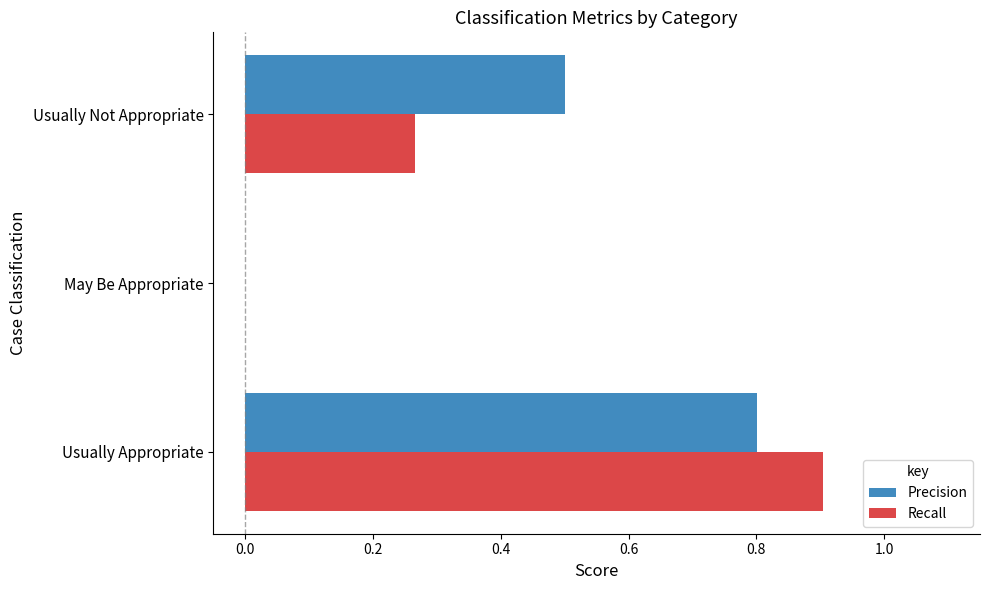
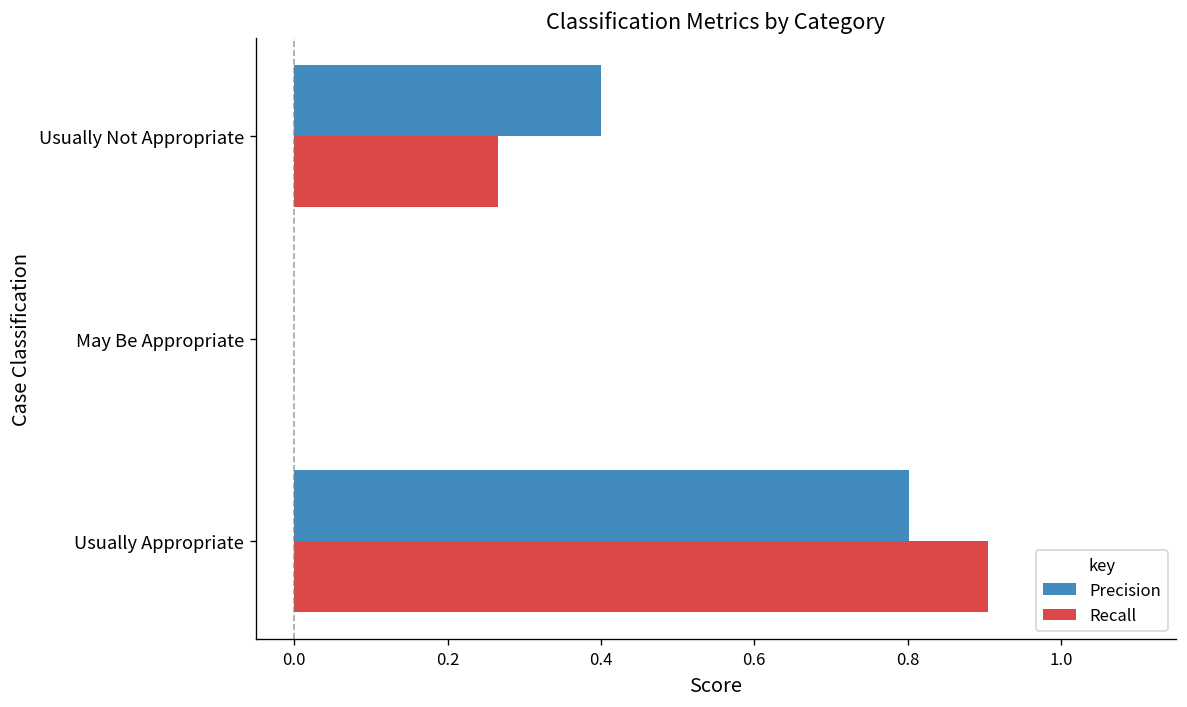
  {
    "Precision": {
-     "Usually Not Appropriate": 0.5,
+     "Usually Not Appropriate": 0.4,
      "May Be Appropriate": 0.0,
      "Usually Appropriate": 0.8
    },
    "Recall": {
      "Usually Not Appropriate": 0.27,
      "May Be Appropriate": 0.0,
      "Usually Appropriate": 0.90
    }
  }
